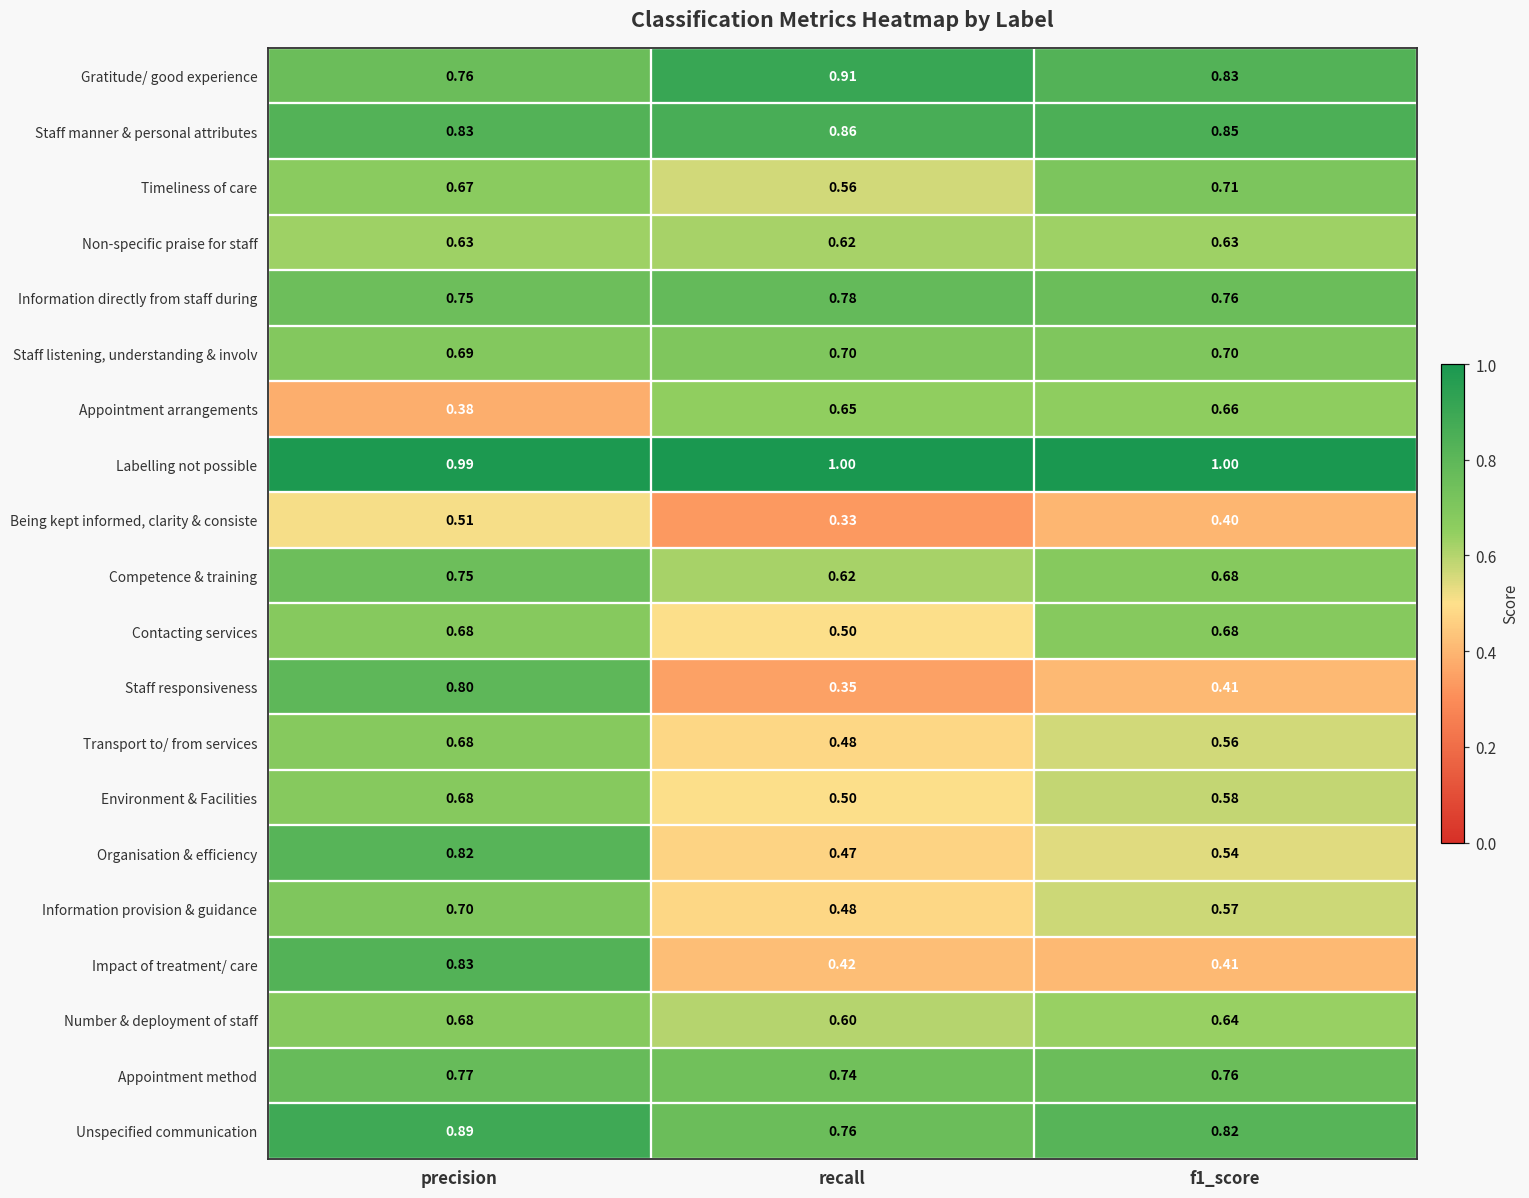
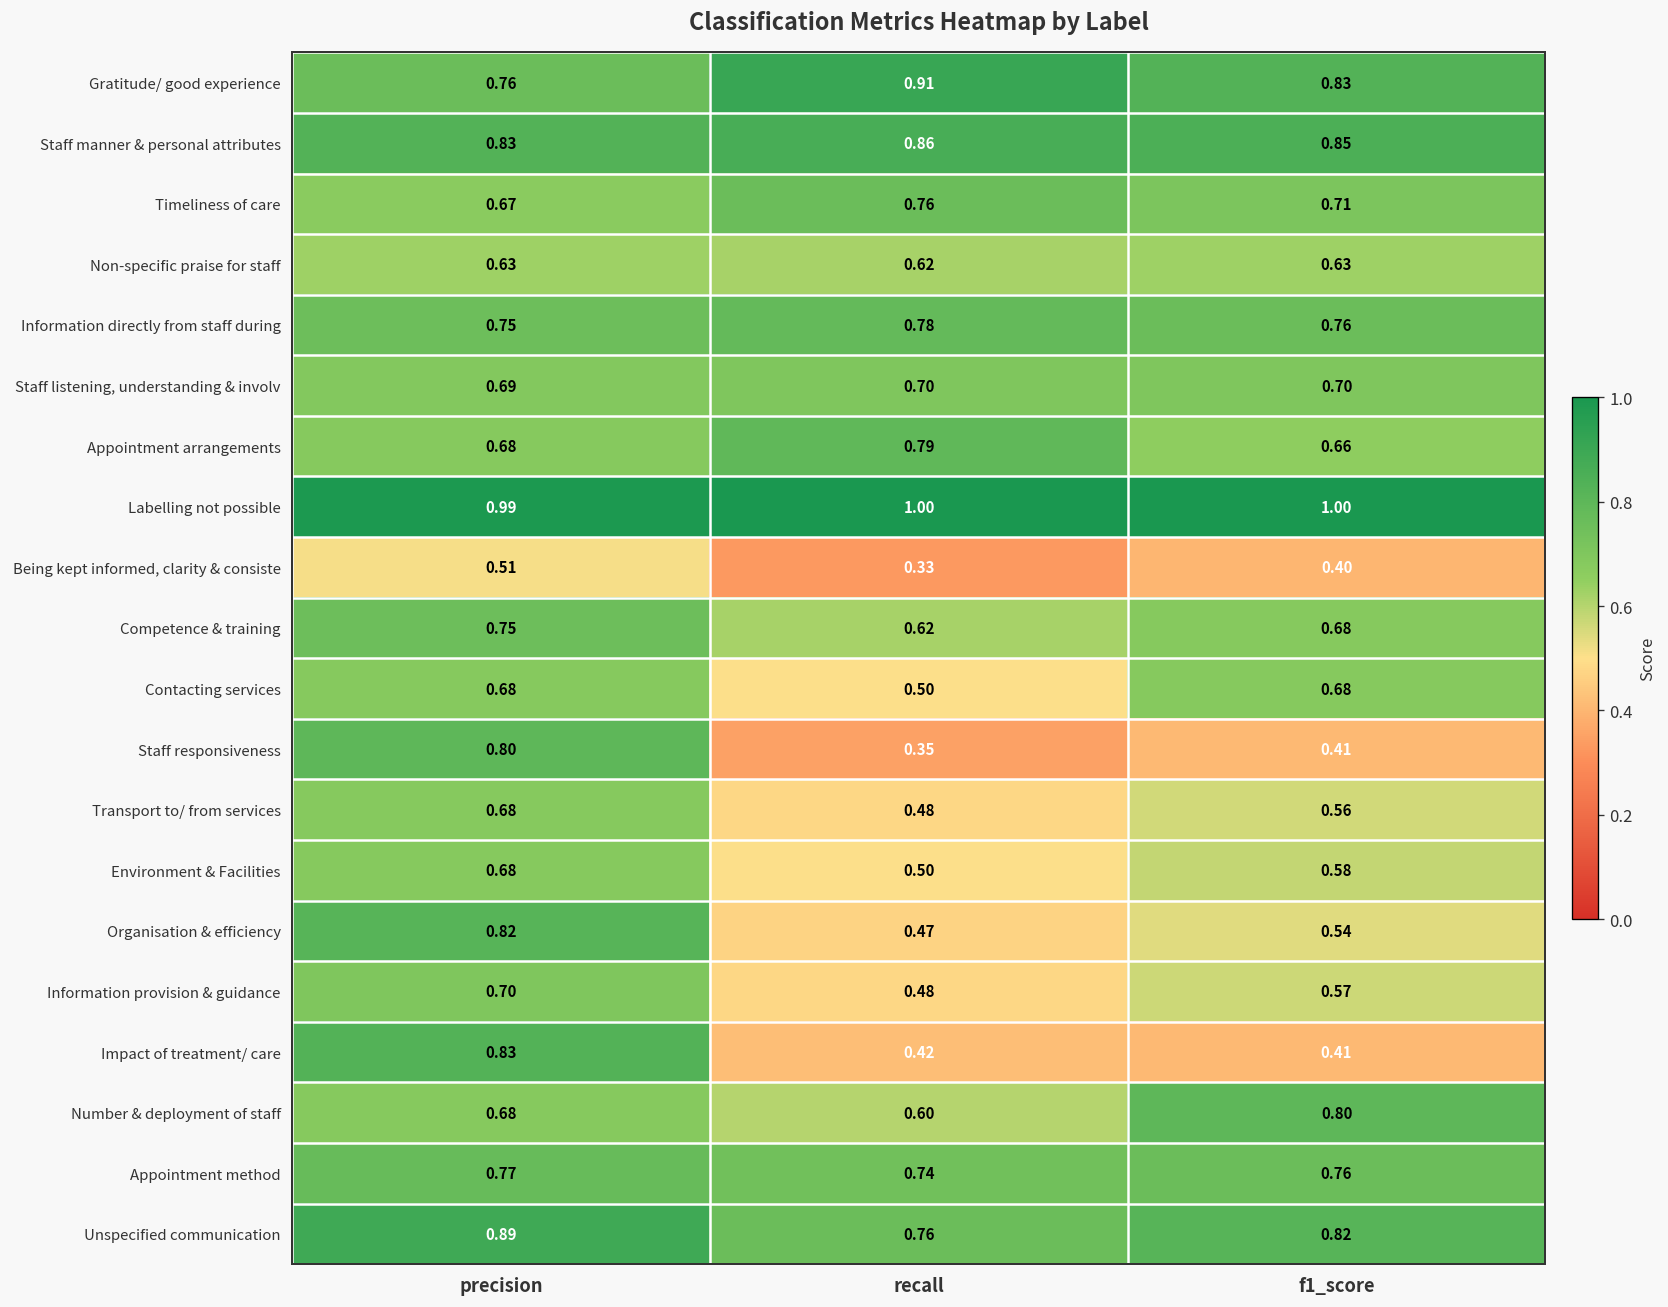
  {
    "Gratitude/ good experience": {
      "precision": 0.76,
      "recall": 0.91,
      "f1_score": 0.83
    },
    "Staff manner & personal attributes": {
      "precision": 0.83,
      "recall": 0.86,
      "f1_score": 0.85
    },
    "Timeliness of care": {
      "precision": 0.67,
-     "recall": 0.56,
+     "recall": 0.76,
      "f1_score": 0.71
    },
    "Non-specific praise for staff": {
      "precision": 0.63,
      "recall": 0.62,
      "f1_score": 0.63
    },
    "Information directly from staff during": {
      "precision": 0.75,
      "recall": 0.78,
      "f1_score": 0.76
    },
    "Staff listening, understanding & involv": {
      "precision": 0.69,
      "recall": 0.70,
      "f1_score": 0.70
    },
    "Appointment arrangements": {
-     "precision": 0.38,
-     "recall": 0.65,
+     "precision": 0.68,
+     "recall": 0.79,
      "f1_score": 0.66
    },
    "Labelling not possible": {
      "precision": 0.99,
      "recall": 1.00,
      "f1_score": 1.00
    },
    "Being kept informed, clarity & consiste": {
      "precision": 0.51,
      "recall": 0.33,
      "f1_score": 0.40
    },
    "Competence & training": {
      "precision": 0.75,
      "recall": 0.62,
      "f1_score": 0.68
    },
    "Contacting services": {
      "precision": 0.68,
      "recall": 0.50,
      "f1_score": 0.68
    },
    "Staff responsiveness": {
      "precision": 0.80,
      "recall": 0.35,
      "f1_score": 0.41
    },
    "Transport to/ from services": {
      "precision": 0.68,
      "recall": 0.48,
      "f1_score": 0.56
    },
    "Environment & Facilities": {
      "precision": 0.68,
      "recall": 0.50,
      "f1_score": 0.58
    },
    "Organisation & efficiency": {
      "precision": 0.82,
      "recall": 0.47,
      "f1_score": 0.54
    },
    "Information provision & guidance": {
      "precision": 0.70,
      "recall": 0.48,
      "f1_score": 0.57
    },
    "Impact of treatment/ care": {
      "precision": 0.83,
      "recall": 0.42,
      "f1_score": 0.41
    },
    "Number & deployment of staff": {
      "precision": 0.68,
      "recall": 0.60,
-     "f1_score": 0.64
+     "f1_score": 0.80
    },
    "Appointment method": {
      "precision": 0.77,
      "recall": 0.74,
      "f1_score": 0.76
    },
    "Unspecified communication": {
      "precision": 0.89,
      "recall": 0.76,
      "f1_score": 0.82
    }
  }
